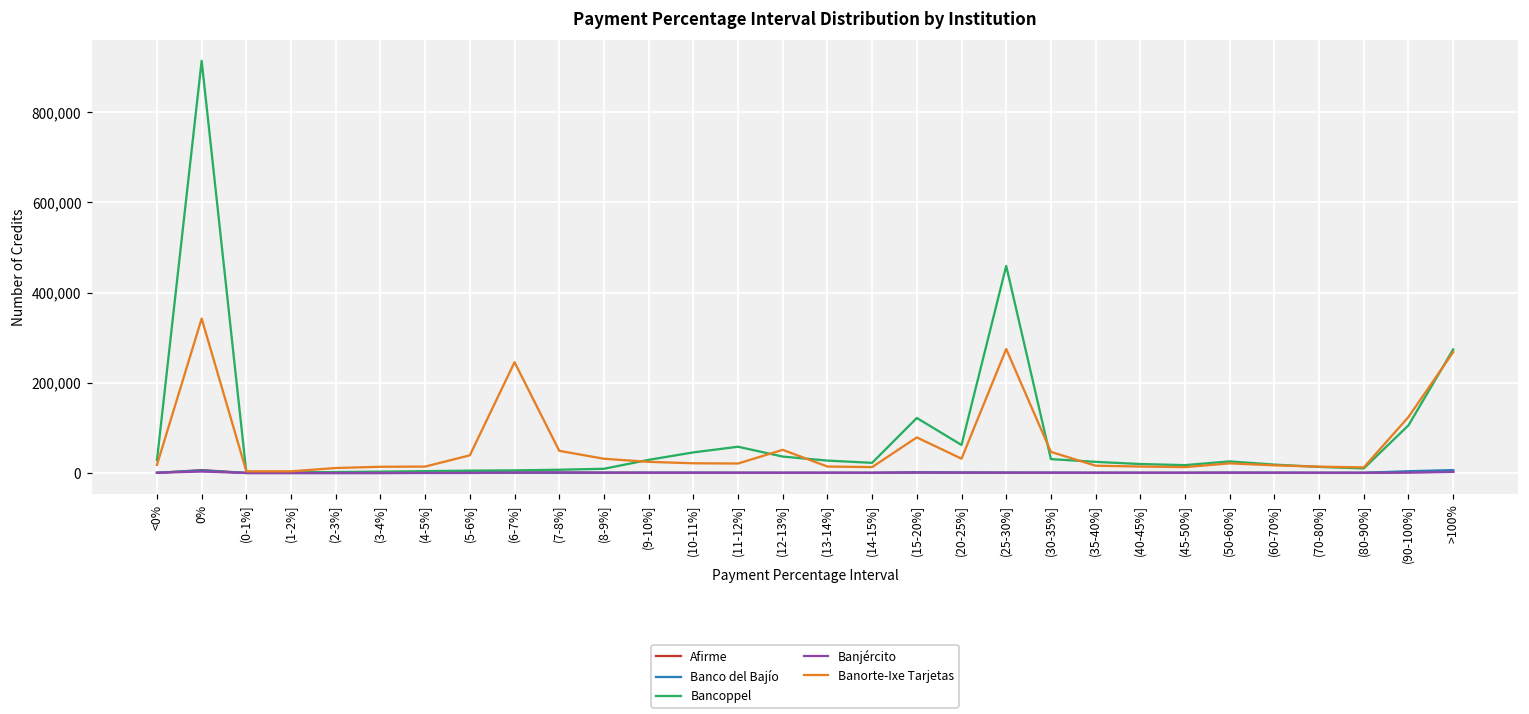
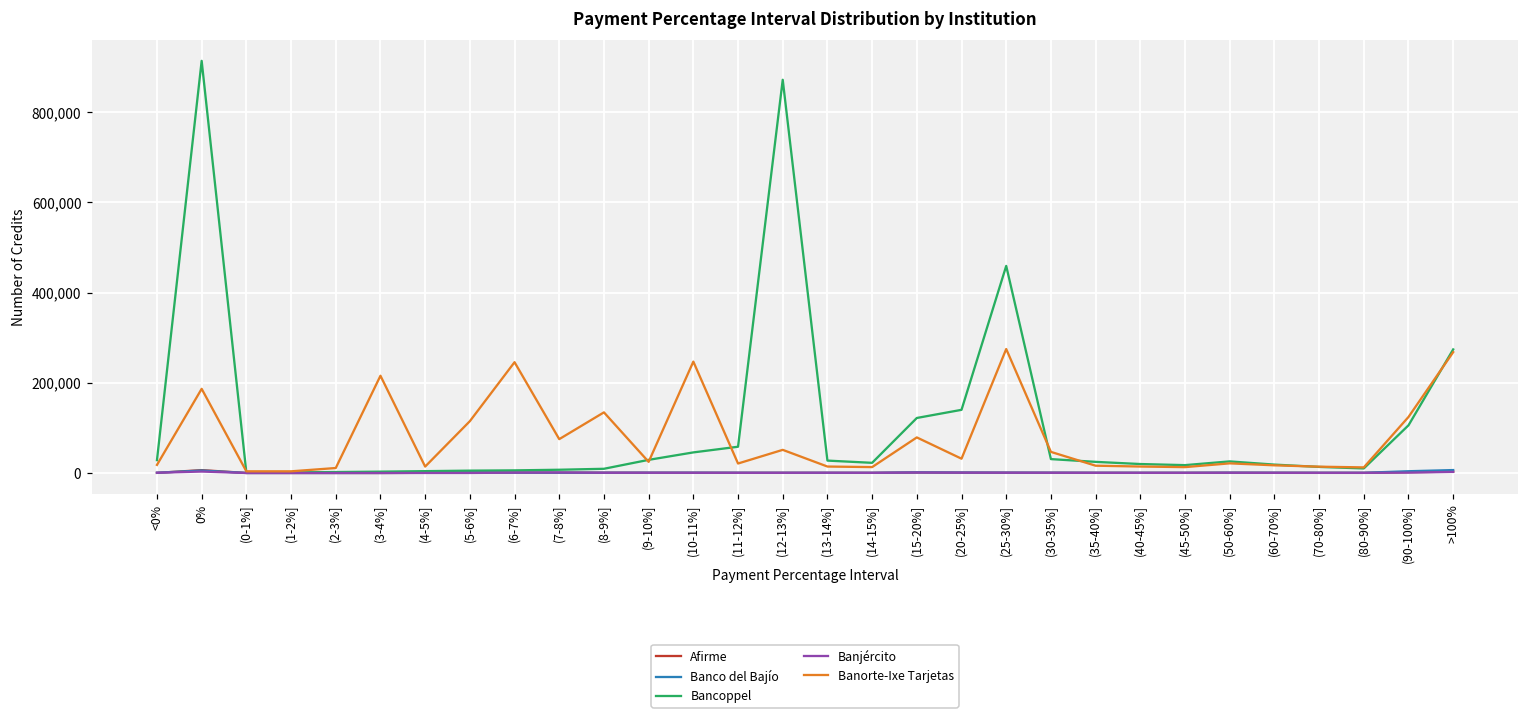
  {
    "Bancoppel": {
      "<0%": "30,000",
      "0%": "910,000",
      "(8-9%]": "10,000",
      "(10-11%]": "50,000",
      "(11-12%]": "60,000",
-     "(12-13%]": "40,000",
+     "(12-13%]": "870,000",
      "(13-14%]": "30,000",
      "(14-15%]": "20,000",
      "(15-20%]": "120,000",
-     "(20-25%]": "60,000",
+     "(20-25%]": "140,000",
      "(25-30%]": "460,000",
      "(30-35%]": "30,000",
      "(35-40%]": "20,000",
      "(90-100%]": "110,000"
    },
    "Banorte-Ixe Tarjetas": {
      "<0%": "20,000",
-     "0%": "340,000",
+     "0%": "190,000",
      "(2-3%]": "10,000",
-     "(3-4%]": "10,000",
+     "(3-4%]": "220,000",
      "(4-5%]": "10,000",
-     "(5-6%]": "40,000",
+     "(5-6%]": "110,000",
      "(6-7%]": "250,000",
-     "(7-8%]": "50,000",
-     "(8-9%]": "30,000",
-     "(10-11%]": "20,000",
+     "(7-8%]": "70,000",
+     "(8-9%]": "130,000",
+     "(10-11%]": "250,000",
      "(11-12%]": "20,000",
      "(12-13%]": "50,000",
      "(13-14%]": "10,000",
      "(14-15%]": "10,000",
      "(15-20%]": "80,000",
      "(20-25%]": "30,000",
      "(25-30%]": "270,000",
      "(30-35%]": "50,000",
      "(35-40%]": "20,000",
      "(90-100%]": "120,000"
    }
  }
